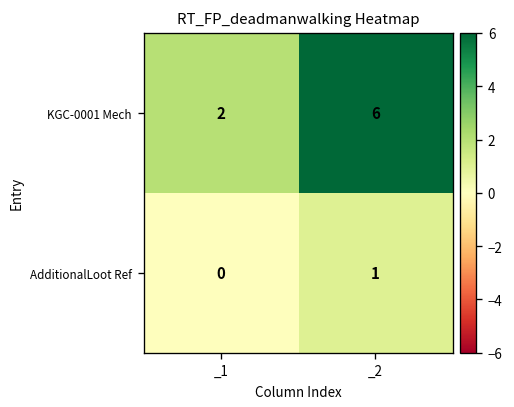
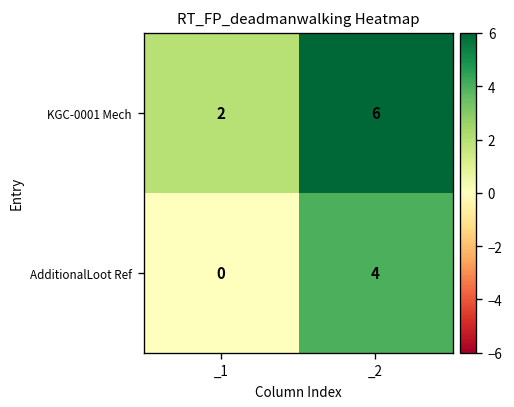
  {
    "KGC-0001 Mech": {
      "_1": 2,
      "_2": 6
    },
    "AdditionalLoot Ref": {
      "_1": 0,
-     "_2": 1
+     "_2": 4
    }
  }
